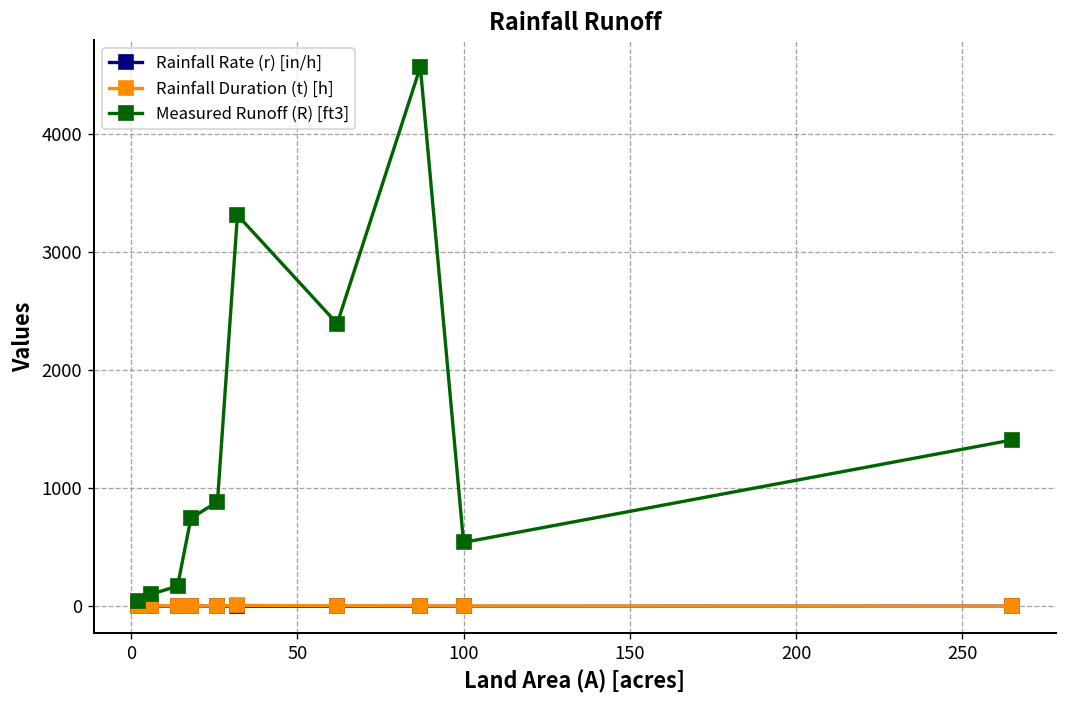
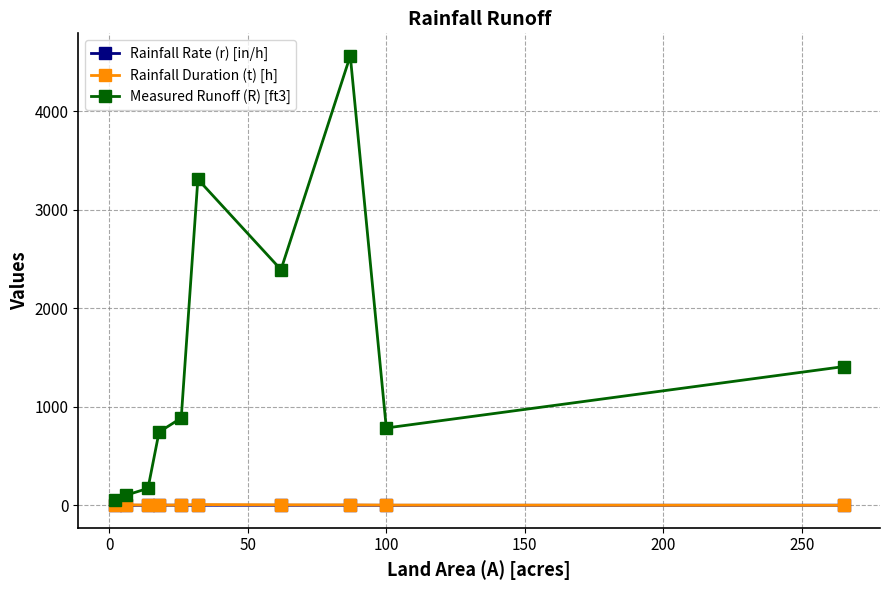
  {
    "Rainfall Duration (t) [h]": {
      "100": 0
    },
    "Measured Runoff (R) [ft3]": {
-     "100": 500
+     "100": 800
    }
  }
